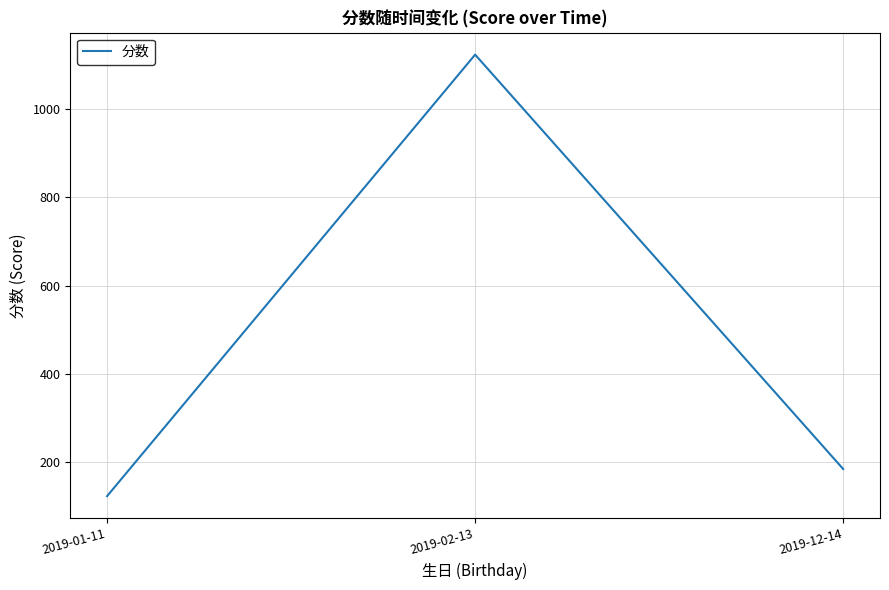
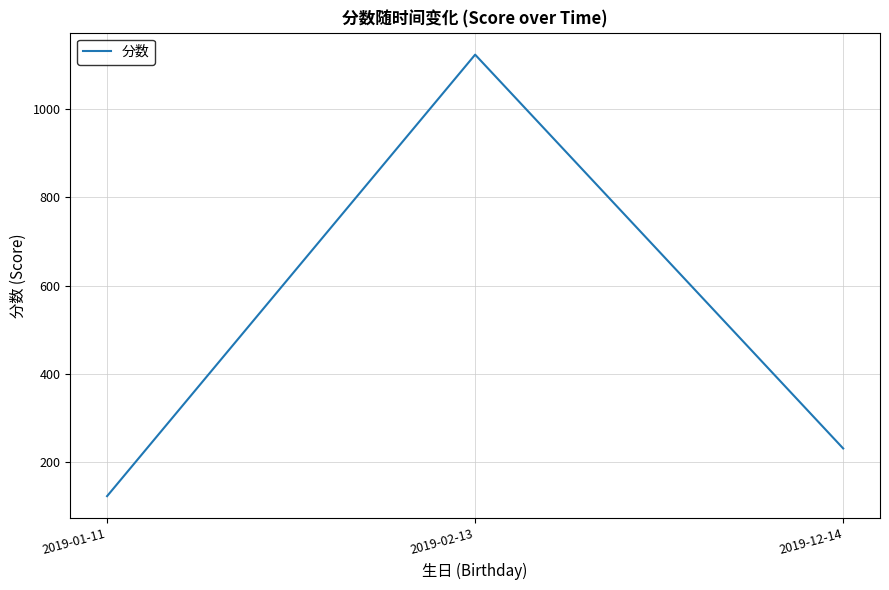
  {
    "2019-01-11": 120,
    "2019-02-13": 1120,
-   "2019-12-14": 180
+   "2019-12-14": 230
  }
